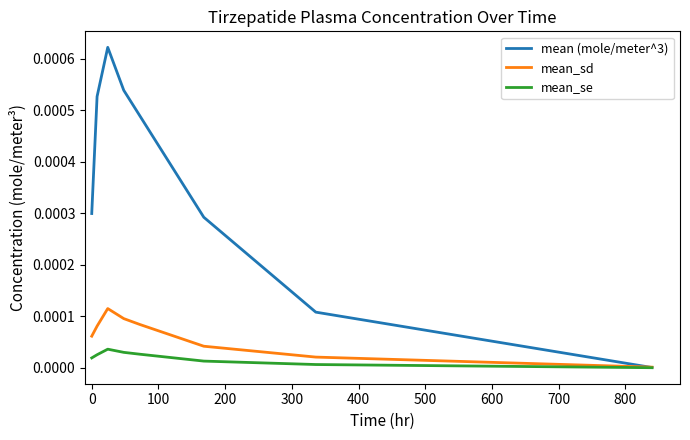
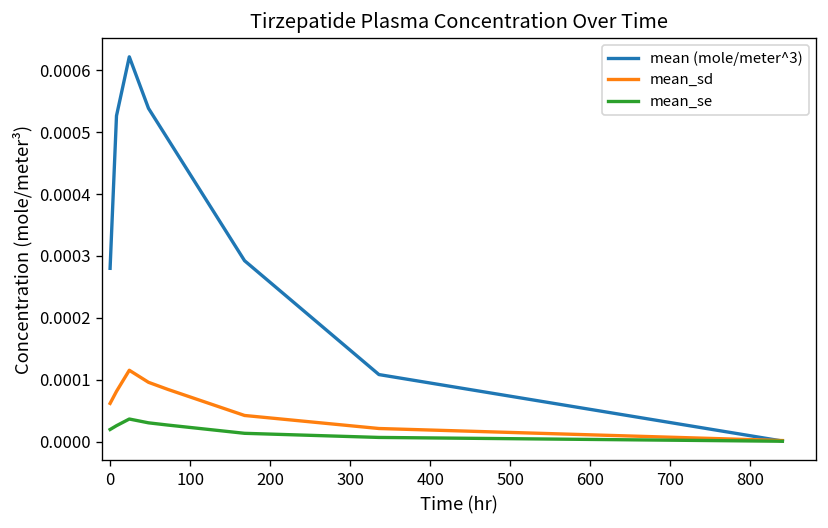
  {
    "mean (mole/meter^3)": {
-     "0": 0.00030
+     "0": 0.00028
    },
    "mean_sd": {
      "0": 0.00006
    },
    "mean_se": {
      "0": 0.00002
    }
  }
